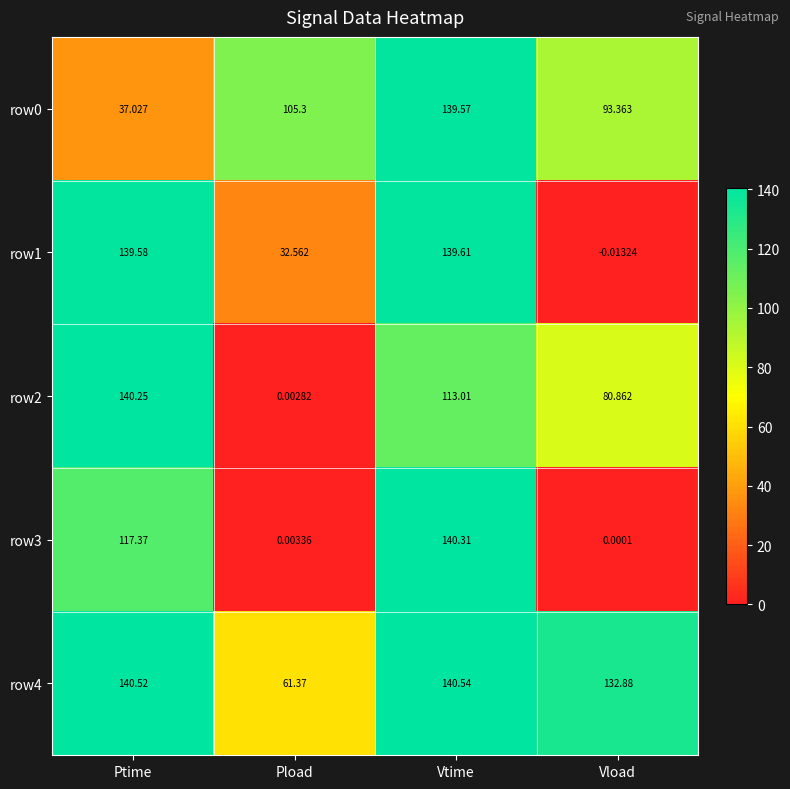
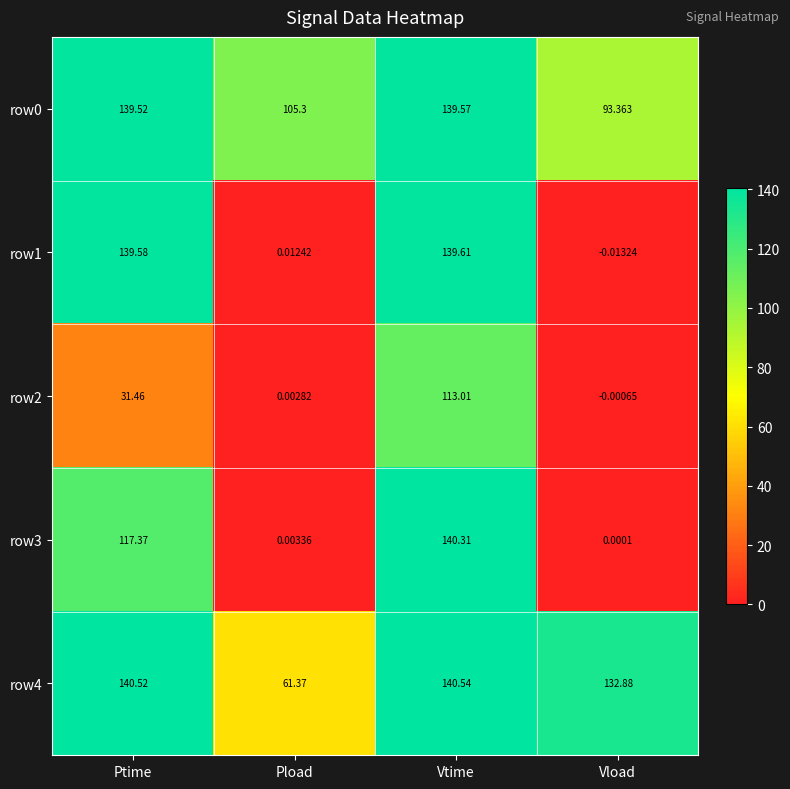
  {
    "row0": {
-     "Ptime": 37.027,
+     "Ptime": 139.52,
      "Pload": 105.3,
      "Vtime": 139.57,
      "Vload": 93.363
    },
    "row1": {
      "Ptime": 139.58,
-     "Pload": 32.562,
+     "Pload": 0.01242,
      "Vtime": 139.61,
      "Vload": -0.01324
    },
    "row2": {
-     "Ptime": 140.25,
+     "Ptime": 31.46,
      "Pload": 0.00282,
      "Vtime": 113.01,
-     "Vload": 80.862
+     "Vload": -0.00065
    },
    "row3": {
      "Ptime": 117.37,
      "Pload": 0.00336,
      "Vtime": 140.31,
      "Vload": 0.0001
    },
    "row4": {
      "Ptime": 140.52,
      "Pload": 61.37,
      "Vtime": 140.54,
      "Vload": 132.88
    }
  }
